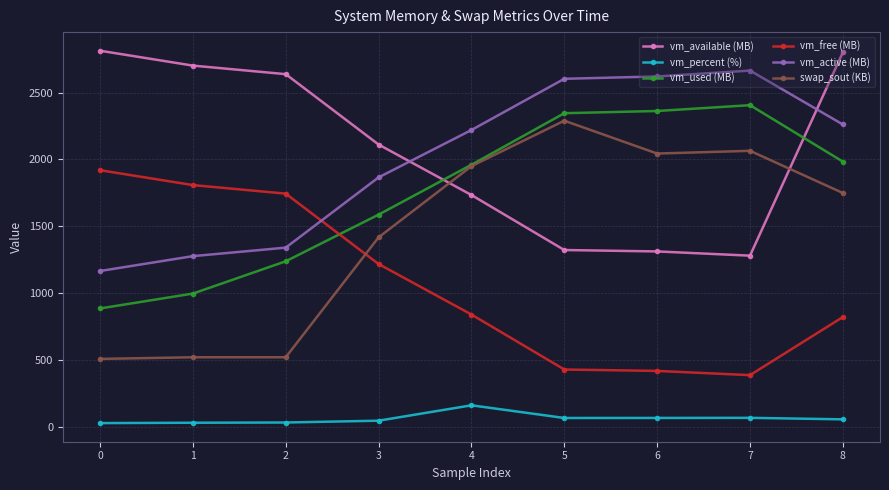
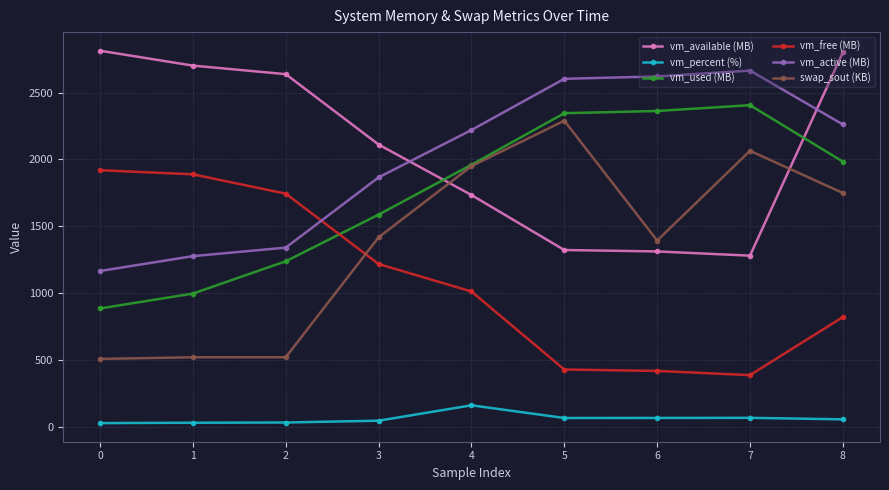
  {
    "vm_available (MB)": {
      "0": 2810,
      "1": 2700,
      "2": 2640,
      "3": 2110,
      "4": 1730,
      "5": 1320,
      "6": 1310,
      "7": 1280
    },
    "vm_percent (%)": {
      "0": 30,
      "1": 30,
      "2": 30,
      "3": 50,
      "4": 160,
      "5": 70,
      "6": 70,
      "7": 70,
      "8": 60
    },
    "vm_used (MB)": {
      "0": 890,
      "1": 1000,
      "2": 1240,
      "3": 1590,
      "5": 2350,
      "6": 2360,
      "7": 2410,
      "8": 1980
    },
    "vm_free (MB)": {
      "0": 1920,
-     "1": 1810,
+     "1": 1890,
      "2": 1740,
      "3": 1220,
-     "4": 840,
+     "4": 1010,
      "5": 430,
      "6": 420,
      "7": 390,
      "8": 820
    },
    "vm_active (MB)": {
      "0": 1170,
      "1": 1280,
      "2": 1340,
      "3": 1870,
      "4": 2220,
      "5": 2600,
      "8": 2260
    },
    "swap_sout (KB)": {
      "0": 510,
      "1": 520,
      "2": 520,
      "3": 1420,
      "5": 2290,
-     "6": 2040,
+     "6": 1390,
      "7": 2060,
      "8": 1750
    }
  }
